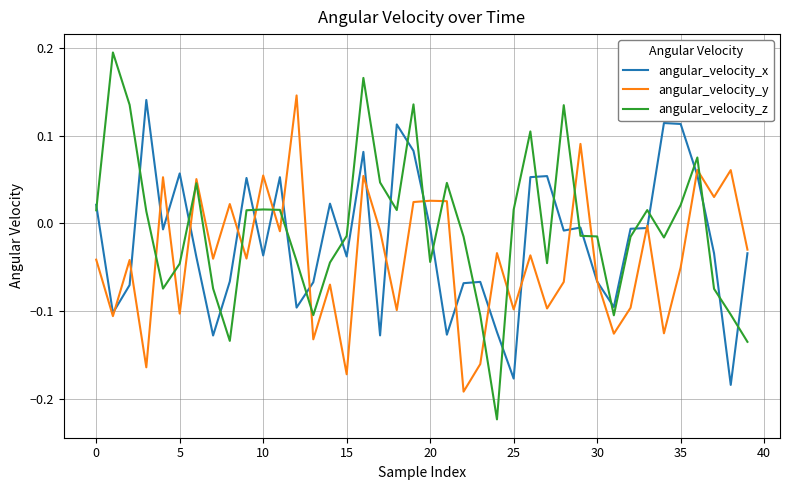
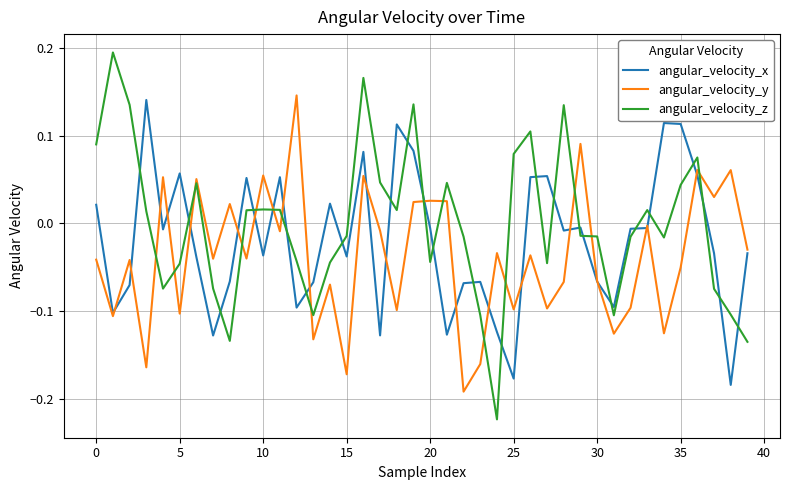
  {
    "angular_velocity_x": {
      "0": 0.02,
      "5": 0.06,
      "10": -0.04,
      "15": -0.04,
      "20": -0.01,
      "25": -0.18,
      "35": 0.11
    },
    "angular_velocity_y": {
      "0": -0.04,
      "5": -0.10,
      "10": 0.05,
      "15": -0.17,
      "20": 0.03,
      "25": -0.10,
      "35": -0.05
    },
    "angular_velocity_z": {
-     "0": 0.01,
+     "0": 0.09,
      "5": -0.05,
      "10": 0.02,
      "15": -0.01,
      "20": -0.04,
-     "25": 0.02,
+     "25": 0.08,
      "30": -0.02,
-     "35": 0.02
+     "35": 0.04
    }
  }
